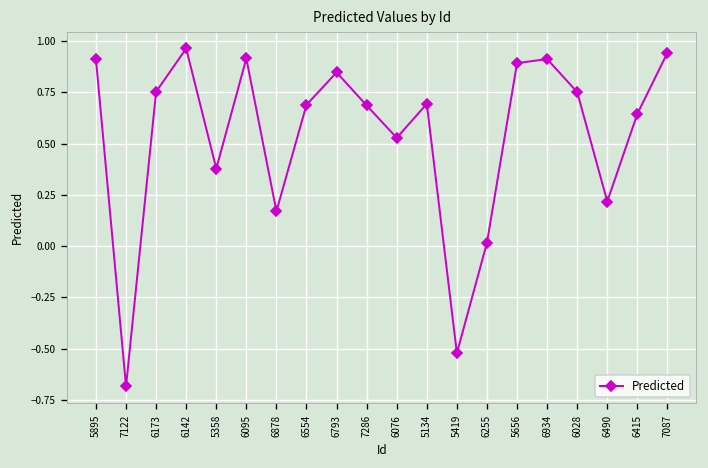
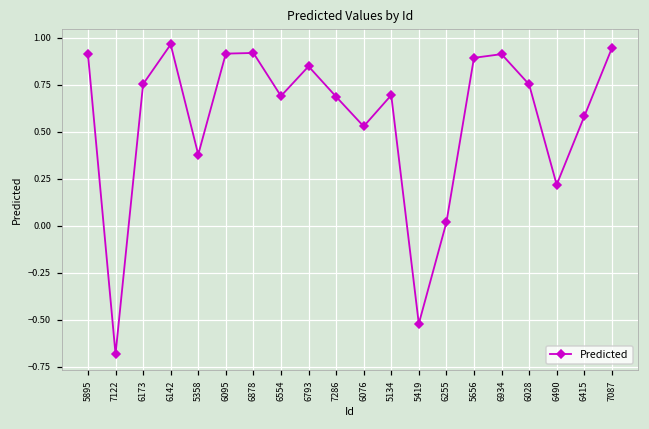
  {
    "5895": 0.91,
    "7122": -0.68,
    "6173": 0.75,
    "6142": 0.96,
    "5358": 0.38,
    "6095": 0.92,
-   "6878": 0.17,
+   "6878": 0.92,
    "6554": 0.69,
    "6793": 0.85,
    "7286": 0.69,
    "6076": 0.53,
    "5134": 0.69,
    "5419": -0.52,
    "6255": 0.02,
    "5656": 0.89,
    "6934": 0.91,
    "6028": 0.75,
    "6490": 0.22,
-   "6415": 0.64,
+   "6415": 0.58,
    "7087": 0.94
  }
